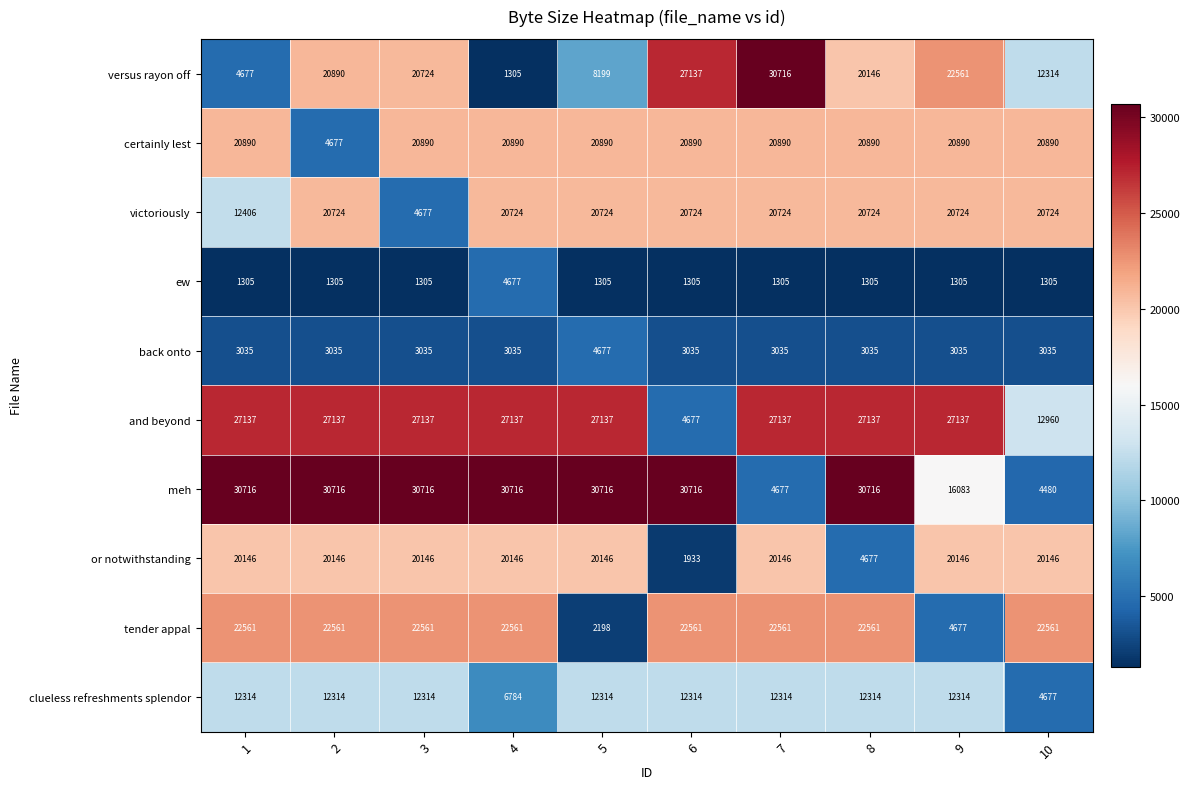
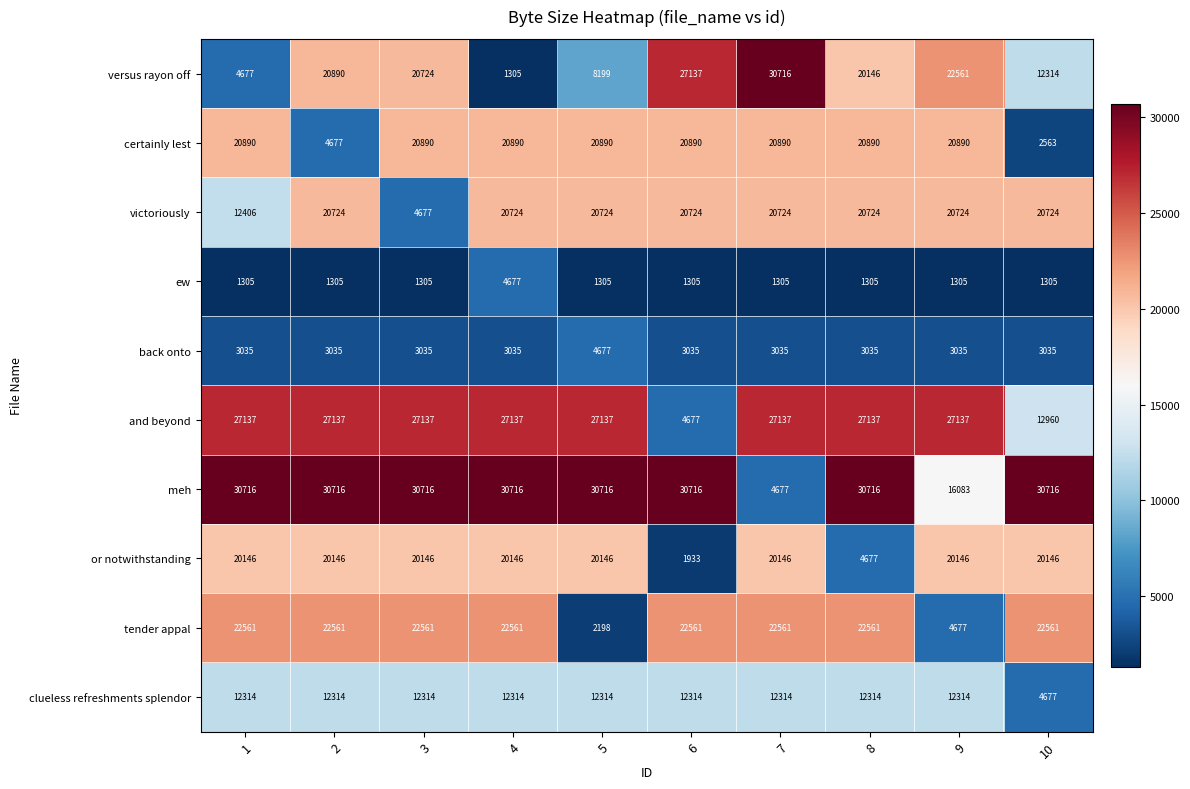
  {
    "versus rayon off": {
      "1": 4677,
      "2": 20890,
      "3": 20724,
      "4": 1305,
      "5": 8199,
      "6": 27137,
      "7": 30716,
      "8": 20146,
      "9": 22561,
      "10": 12314
    },
    "certainly lest": {
      "1": 20890,
      "2": 4677,
      "3": 20890,
      "4": 20890,
      "5": 20890,
      "6": 20890,
      "7": 20890,
      "8": 20890,
      "9": 20890,
-     "10": 20890
+     "10": 2563
    },
    "victoriously": {
      "1": 12406,
      "2": 20724,
      "3": 4677,
      "4": 20724,
      "5": 20724,
      "6": 20724,
      "7": 20724,
      "8": 20724,
      "9": 20724,
      "10": 20724
    },
    "ew": {
      "1": 1305,
      "2": 1305,
      "3": 1305,
      "4": 4677,
      "5": 1305,
      "6": 1305,
      "7": 1305,
      "8": 1305,
      "9": 1305,
      "10": 1305
    },
    "back onto": {
      "1": 3035,
      "2": 3035,
      "3": 3035,
      "4": 3035,
      "5": 4677,
      "6": 3035,
      "7": 3035,
      "8": 3035,
      "9": 3035,
      "10": 3035
    },
    "and beyond": {
      "1": 27137,
      "2": 27137,
      "3": 27137,
      "4": 27137,
      "5": 27137,
      "6": 4677,
      "7": 27137,
      "8": 27137,
      "9": 27137,
      "10": 12960
    },
    "meh": {
      "1": 30716,
      "2": 30716,
      "3": 30716,
      "4": 30716,
      "5": 30716,
      "6": 30716,
      "7": 4677,
      "8": 30716,
      "9": 16083,
-     "10": 4480
+     "10": 30716
    },
    "or notwithstanding": {
      "1": 20146,
      "2": 20146,
      "3": 20146,
      "4": 20146,
      "5": 20146,
      "6": 1933,
      "7": 20146,
      "8": 4677,
      "9": 20146,
      "10": 20146
    },
    "tender appal": {
      "1": 22561,
      "2": 22561,
      "3": 22561,
      "4": 22561,
      "5": 2198,
      "6": 22561,
      "7": 22561,
      "8": 22561,
      "9": 4677,
      "10": 22561
    },
    "clueless refreshments splendor": {
      "1": 12314,
      "2": 12314,
      "3": 12314,
-     "4": 6784,
+     "4": 12314,
      "5": 12314,
      "6": 12314,
      "7": 12314,
      "8": 12314,
      "9": 12314,
      "10": 4677
    }
  }
